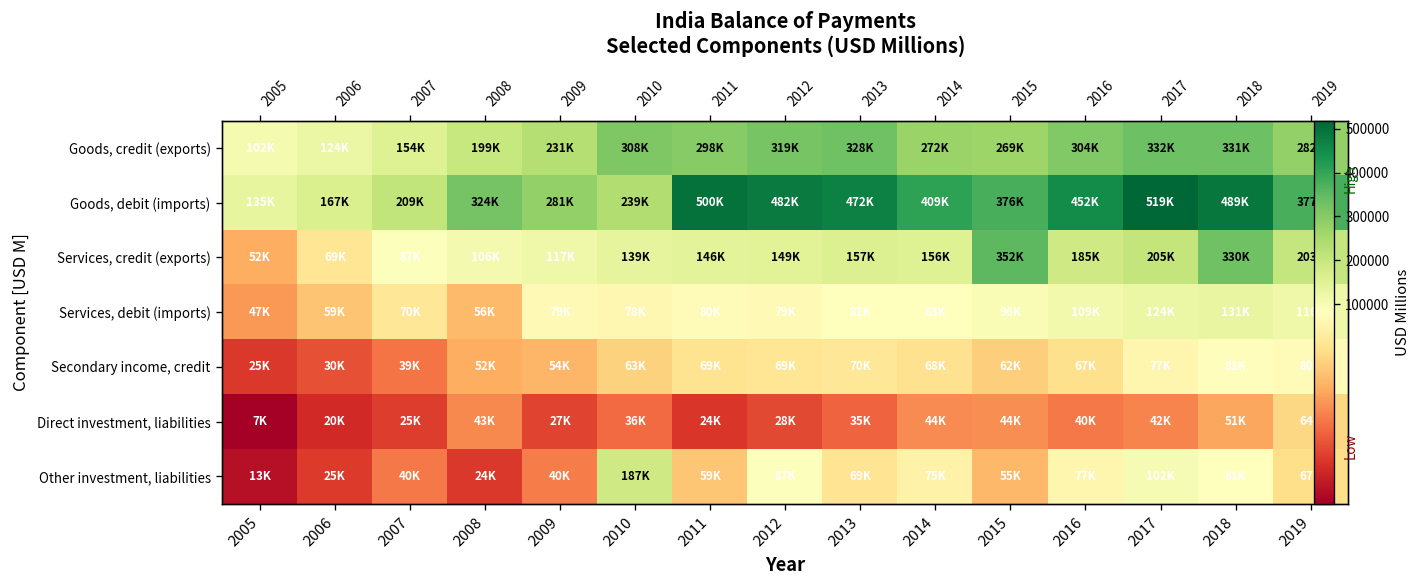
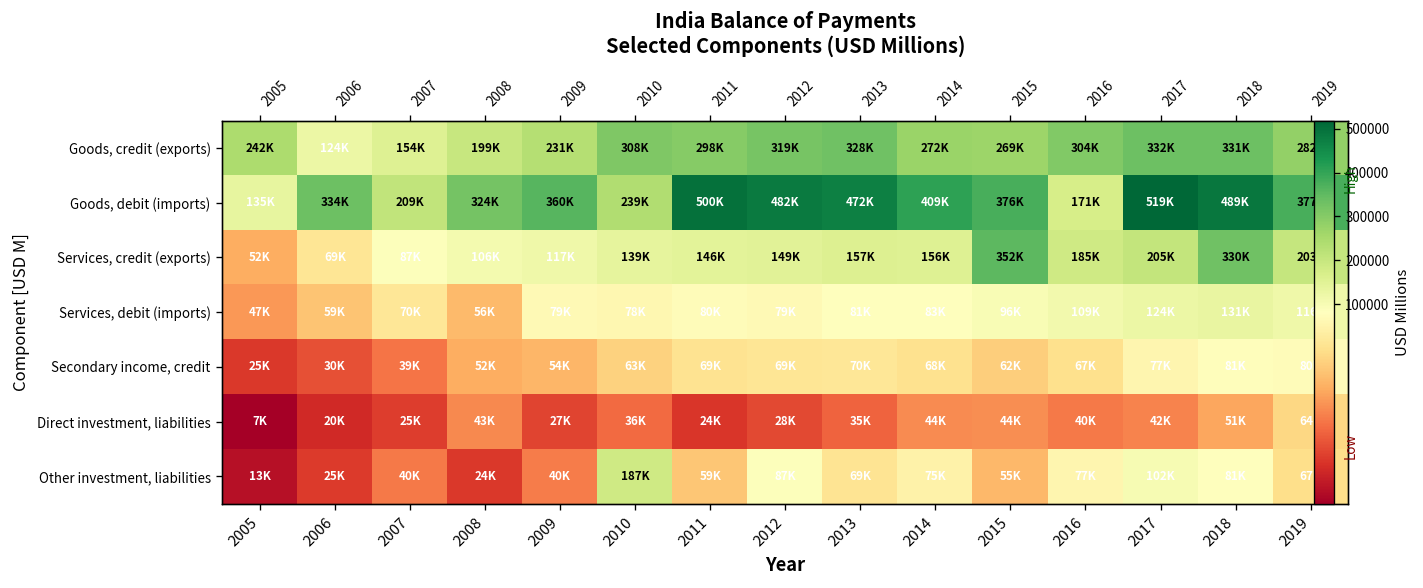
  {
    "Goods, credit (exports)": {
-     "2005": "102K",
+     "2005": "242K",
      "2006": "124K",
      "2007": "154K",
      "2008": "199K",
      "2009": "231K",
      "2010": "308K",
      "2011": "298K",
      "2012": "319K",
      "2013": "328K",
      "2014": "272K",
      "2015": "269K",
      "2016": "304K",
      "2017": "332K",
      "2018": "331K",
      "2019": "282K"
    },
    "Goods, debit (imports)": {
      "2005": "135K",
-     "2006": "167K",
+     "2006": "334K",
      "2007": "209K",
      "2008": "324K",
-     "2009": "281K",
+     "2009": "360K",
      "2010": "239K",
      "2011": "500K",
      "2012": "482K",
      "2013": "472K",
      "2014": "409K",
      "2015": "376K",
-     "2016": "452K",
+     "2016": "171K",
      "2017": "519K",
      "2018": "489K",
      "2019": "377K"
    },
    "Services, credit (exports)": {
      "2005": "52K",
      "2006": "69K",
      "2007": "87K",
      "2008": "106K",
      "2009": "117K",
      "2010": "139K",
      "2011": "146K",
      "2012": "149K",
      "2013": "157K",
      "2014": "156K",
      "2015": "352K",
      "2016": "185K",
      "2017": "205K",
      "2018": "330K",
      "2019": "203K"
    },
    "Services, debit (imports)": {
      "2005": "47K",
      "2006": "59K",
      "2007": "70K",
      "2008": "56K",
      "2009": "79K",
      "2010": "78K",
      "2011": "80K",
      "2012": "79K",
      "2013": "81K",
      "2014": "83K",
      "2015": "96K",
      "2016": "109K",
      "2017": "124K",
      "2018": "131K",
      "2019": "116K"
    },
    "Secondary income, credit": {
      "2005": "25K",
      "2006": "30K",
      "2007": "39K",
      "2008": "52K",
      "2009": "54K",
      "2010": "63K",
      "2011": "69K",
      "2012": "69K",
      "2013": "70K",
      "2014": "68K",
      "2015": "62K",
      "2016": "67K",
      "2017": "77K",
      "2018": "81K",
      "2019": "80K"
    },
    "Direct investment, liabilities": {
      "2005": "7K",
      "2006": "20K",
      "2007": "25K",
      "2008": "43K",
      "2009": "27K",
      "2010": "36K",
      "2011": "24K",
      "2012": "28K",
      "2013": "35K",
      "2014": "44K",
      "2015": "44K",
      "2016": "40K",
      "2017": "42K",
      "2018": "51K",
      "2019": "64K"
    },
    "Other investment, liabilities": {
      "2005": "13K",
      "2006": "25K",
      "2007": "40K",
      "2008": "24K",
      "2009": "40K",
      "2010": "187K",
      "2011": "59K",
      "2012": "87K",
      "2013": "69K",
      "2014": "75K",
      "2015": "55K",
      "2016": "77K",
      "2017": "102K",
      "2018": "81K",
      "2019": "67K"
    }
  }
